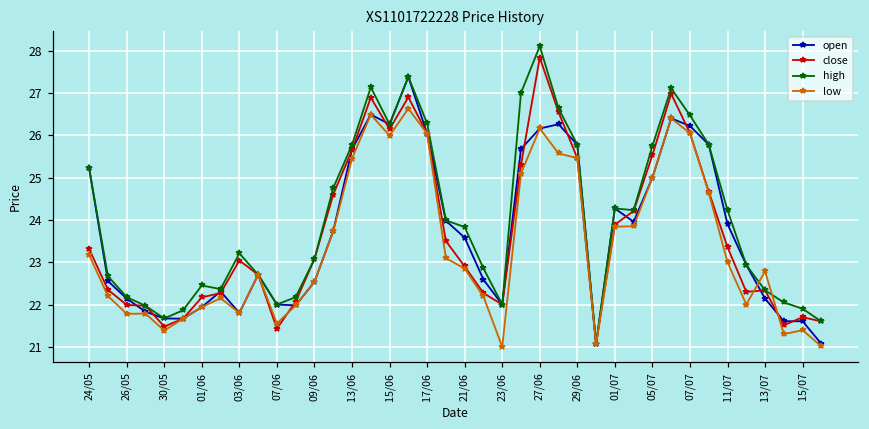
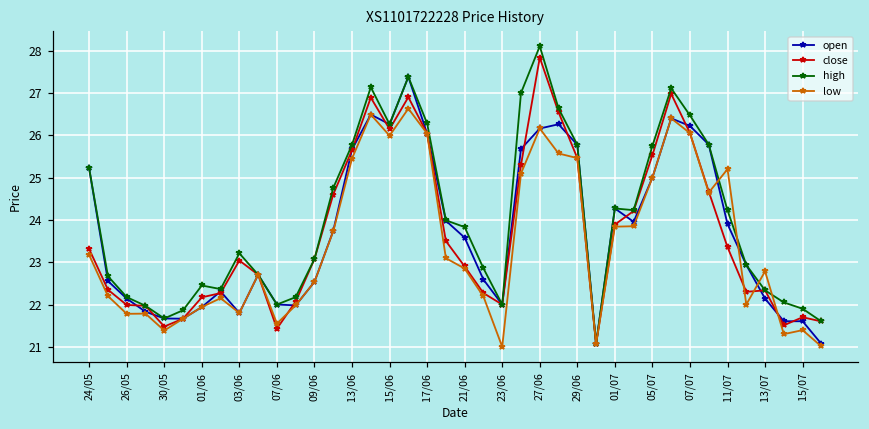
  {
    "open": {
      "21/06": 23.6,
      "07/07": 26.2,
      "11/07": 23.9,
      "13/07": 22.1,
      "15/07": 21.6
    },
    "close": {
      "24/05": 23.3,
      "26/05": 22.0,
      "30/05": 21.5,
      "01/06": 22.2,
      "03/06": 23.0,
      "07/06": 21.4,
      "15/06": 26.1,
      "27/06": 27.8,
      "05/07": 25.5,
      "11/07": 23.4,
      "15/07": 21.7
    },
    "high": {
      "01/06": 22.5,
      "03/06": 23.2,
      "13/06": 25.8,
      "17/06": 26.3,
      "21/06": 23.8,
      "27/06": 28.1,
      "05/07": 25.8,
      "07/07": 26.5,
      "11/07": 24.2,
      "15/07": 21.9
    },
    "low": {
      "24/05": 23.2,
      "26/05": 21.8,
      "30/05": 21.4,
      "07/06": 21.6,
      "13/06": 25.5,
      "15/06": 26.0,
      "23/06": 21.0,
-     "11/07": 23.0,
+     "11/07": 25.2,
      "13/07": 22.8,
      "15/07": 21.4
    }
  }
